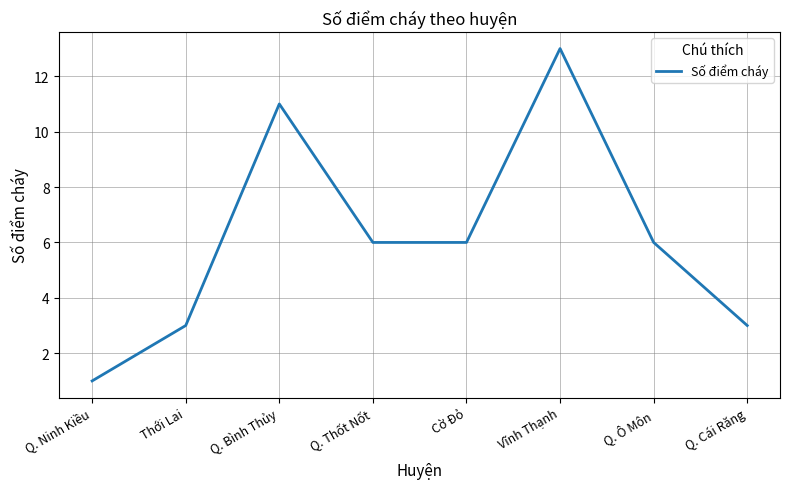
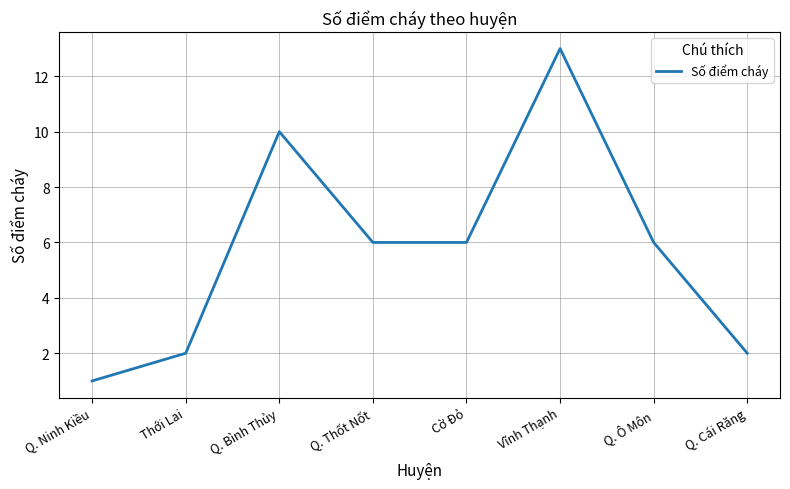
  {
    "Q. Ninh Kiều": 1,
-   "Thới Lai": 3,
-   "Q. Bình Thủy": 11,
+   "Thới Lai": 2,
+   "Q. Bình Thủy": 10,
    "Q. Thốt Nốt": 6,
    "Cờ Đỏ": 6,
    "Vĩnh Thạnh": 13,
    "Q. Ô Môn": 6,
-   "Q. Cái Răng": 3
+   "Q. Cái Răng": 2
  }
